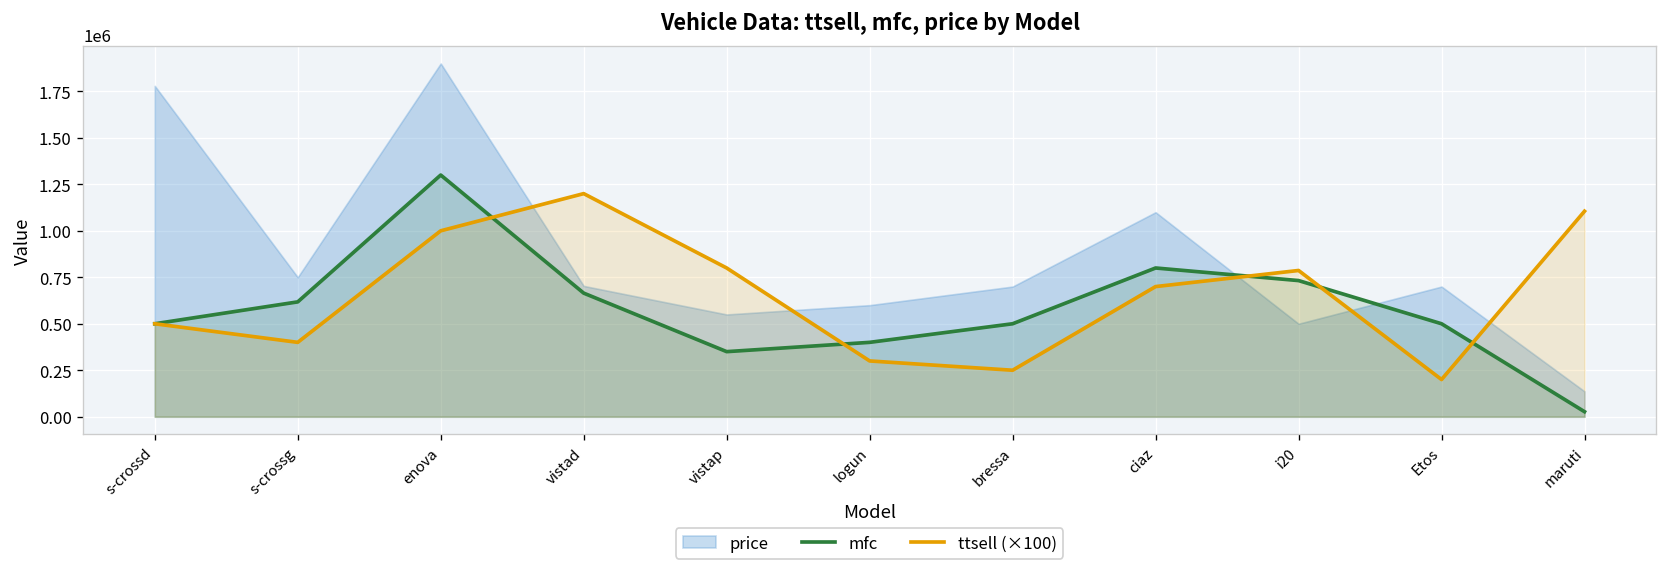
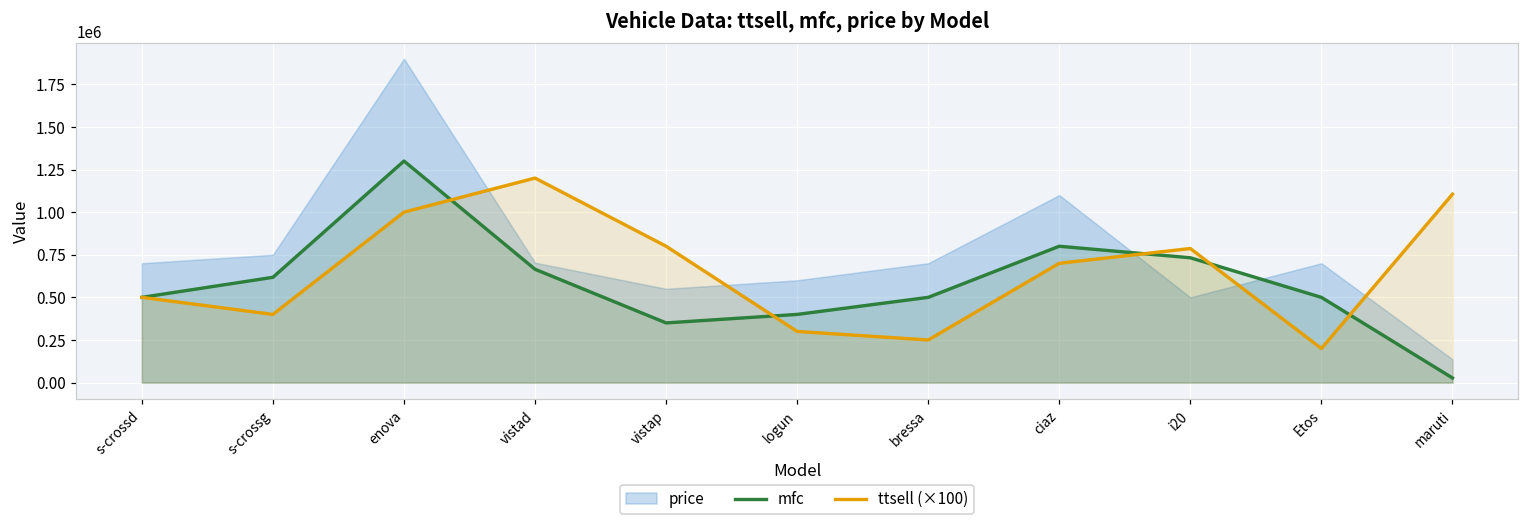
  {
    "price": {
-     "s-crossd": 1780000,
+     "s-crossd": 700000,
      "s-crossg": 750000,
      "enova": 1900000,
      "vistad": 700000,
      "vistap": 550000,
      "logun": 600000,
      "bressa": 700000,
      "ciaz": 1100000,
      "i20": 500000,
      "Etos": 700000,
      "maruti": 140000
    },
    "mfc": {
      "s-crossg": 620000,
      "enova": 1300000,
      "vistad": 660000,
      "vistap": 350000,
      "logun": 400000,
      "bressa": 500000,
      "ciaz": 800000,
      "i20": 730000,
      "Etos": 500000,
      "maruti": 30000
    },
    "ttsell (×100)": {
      "s-crossg": 400000,
      "enova": 1000000,
      "vistad": 1200000,
      "vistap": 800000,
      "logun": 300000,
      "bressa": 250000,
      "ciaz": 700000,
      "i20": 790000,
      "Etos": 200000,
      "maruti": 1110000
    }
  }
